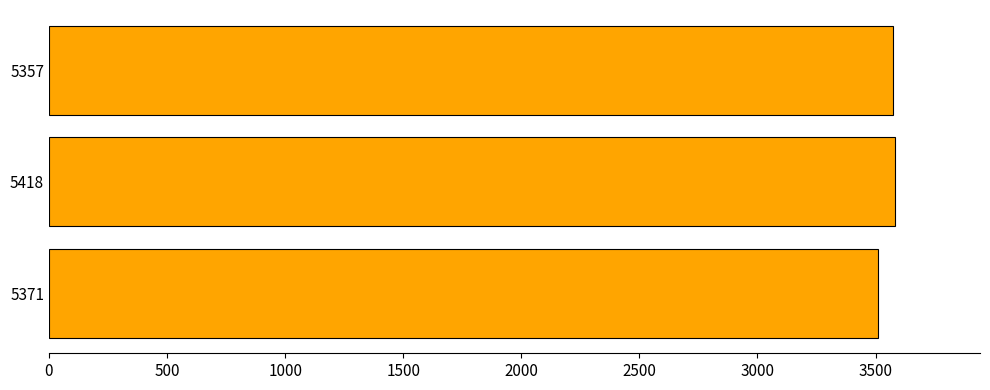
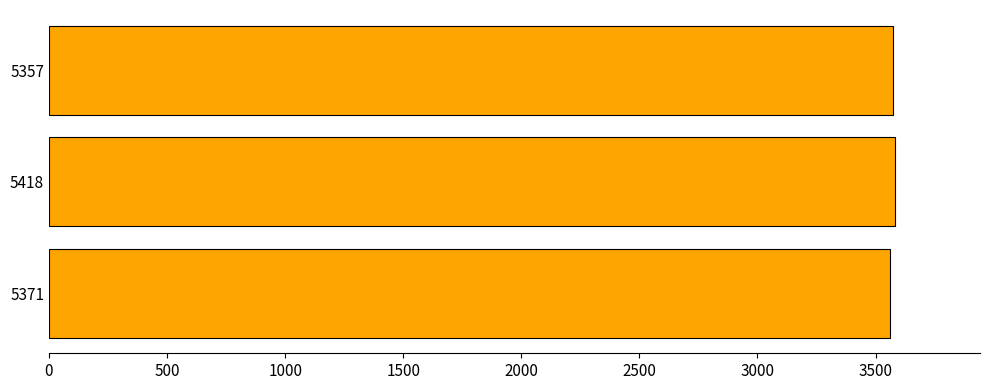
  {
    "5357": 3570,
    "5418": 3580,
-   "5371": 3510
+   "5371": 3560
  }
